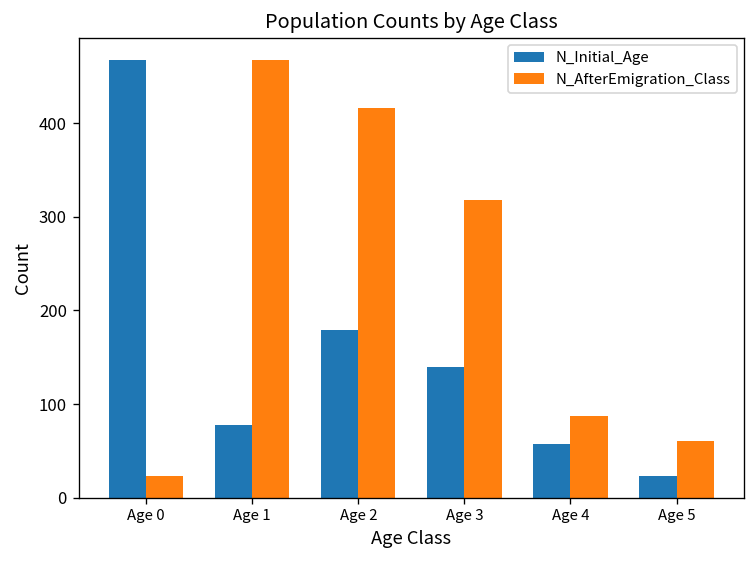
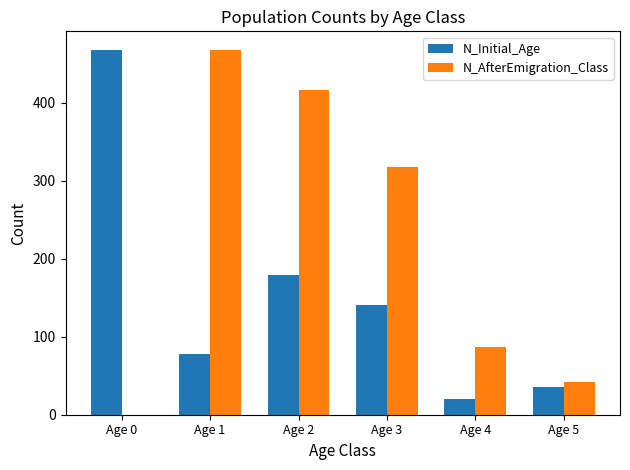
  {
    "N_Initial_Age": {
      "Age 0": 470,
      "Age 1": 80,
      "Age 2": 180,
      "Age 3": 140,
-     "Age 4": 60,
-     "Age 5": 20
+     "Age 4": 20,
+     "Age 5": 40
    },
    "N_AfterEmigration_Class": {
-     "Age 0": 20,
+     "Age 0": 0,
      "Age 1": 470,
      "Age 2": 420,
      "Age 3": 320,
      "Age 4": 90,
-     "Age 5": 60
+     "Age 5": 40
    }
  }
